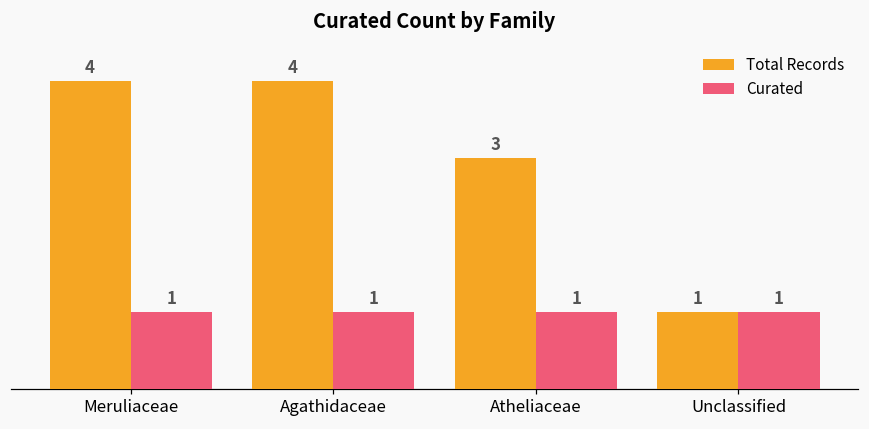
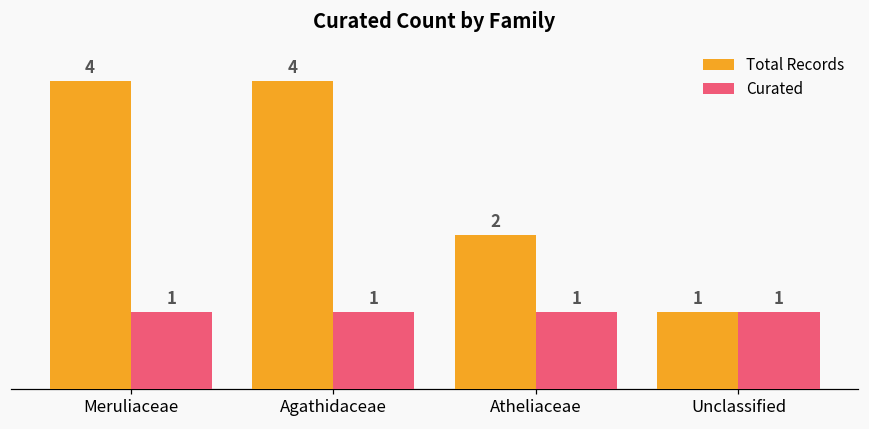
  {
    "Total Records": {
      "Meruliaceae": 4,
      "Agathidaceae": 4,
-     "Atheliaceae": 3,
+     "Atheliaceae": 2,
      "Unclassified": 1
    },
    "Curated": {
      "Meruliaceae": 1,
      "Agathidaceae": 1,
      "Atheliaceae": 1,
      "Unclassified": 1
    }
  }
